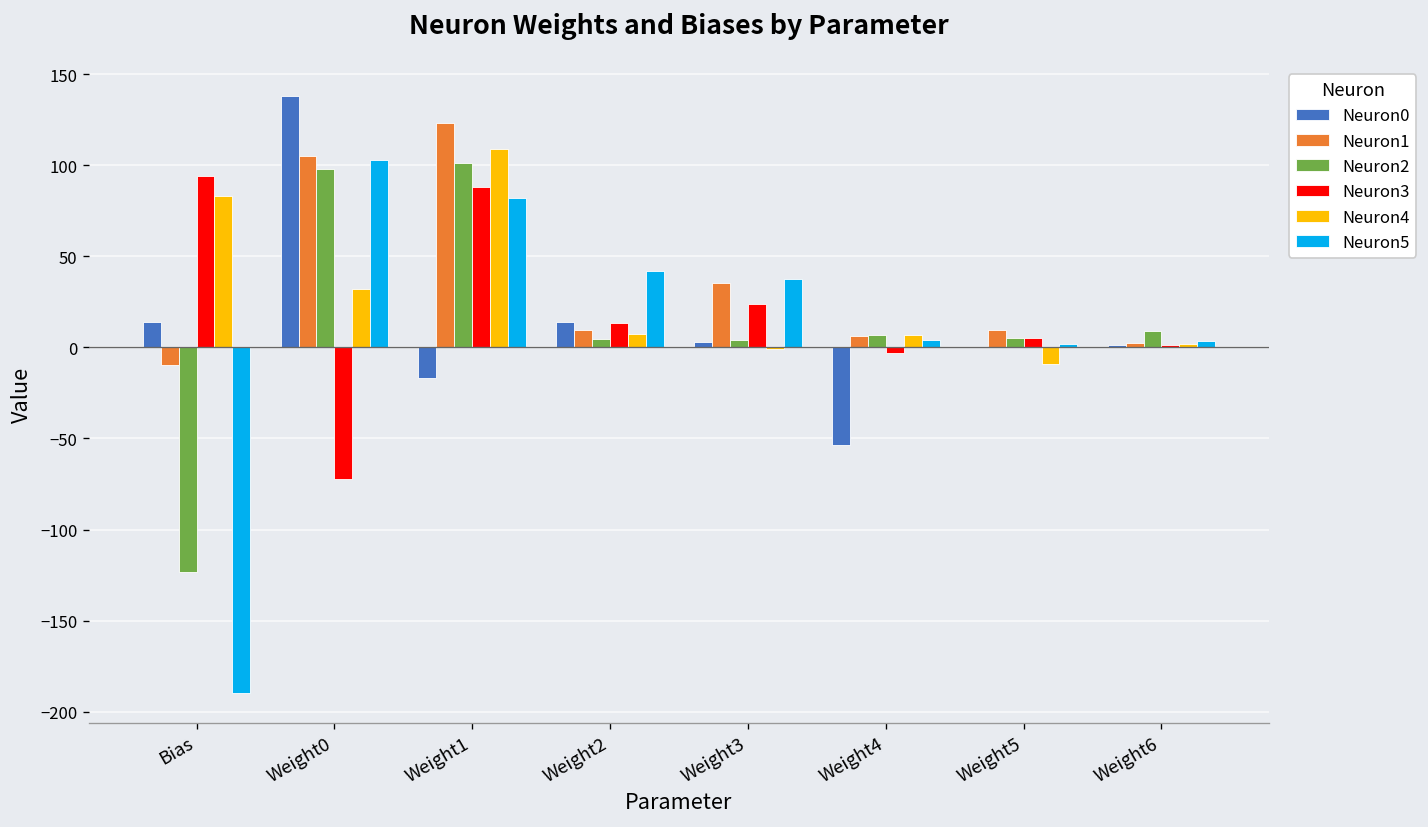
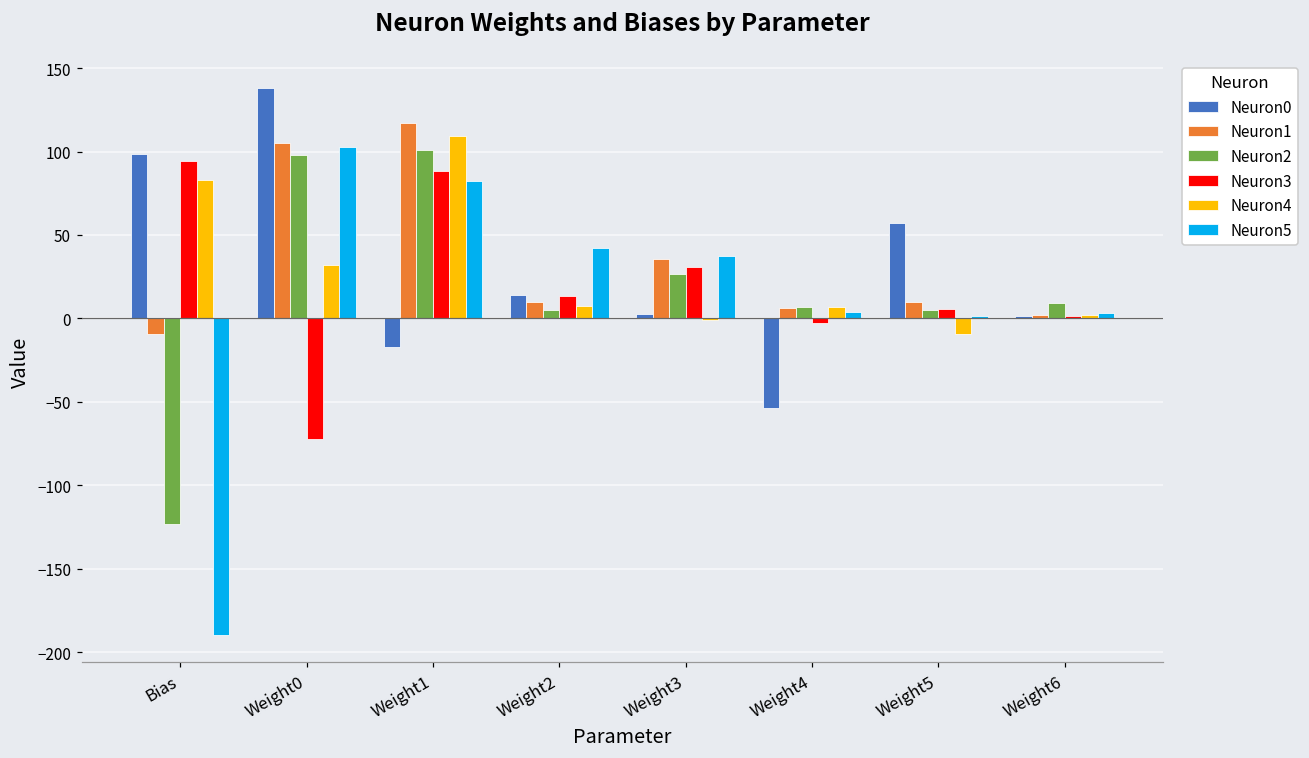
  {
    "Neuron0": {
-     "Bias": 14,
+     "Bias": 98,
      "Weight0": 138,
      "Weight1": -17,
      "Weight2": 14,
      "Weight3": 3,
      "Weight4": -54,
-     "Weight5": 0
+     "Weight5": 57
    },
    "Neuron1": {
      "Bias": -9,
      "Weight0": 105,
-     "Weight1": 123,
+     "Weight1": 117,
      "Weight2": 10,
      "Weight3": 36,
      "Weight4": 6,
      "Weight5": 10,
      "Weight6": 2
    },
    "Neuron2": {
      "Bias": -123,
      "Weight0": 98,
      "Weight1": 101,
      "Weight2": 5,
-     "Weight3": 4,
+     "Weight3": 26,
      "Weight4": 7,
      "Weight5": 5,
      "Weight6": 9
    },
    "Neuron3": {
      "Bias": 94,
      "Weight0": -72,
      "Weight1": 88,
      "Weight2": 13,
-     "Weight3": 24,
+     "Weight3": 31,
      "Weight4": -3,
      "Weight5": 5
    },
    "Neuron4": {
      "Bias": 83,
      "Weight0": 32,
      "Weight1": 109,
      "Weight2": 8,
      "Weight4": 7,
      "Weight5": -9,
      "Weight6": 2
    },
    "Neuron5": {
      "Bias": -190,
      "Weight0": 103,
      "Weight1": 82,
      "Weight2": 42,
      "Weight3": 37,
      "Weight4": 4,
      "Weight5": 2,
      "Weight6": 3
    }
  }
